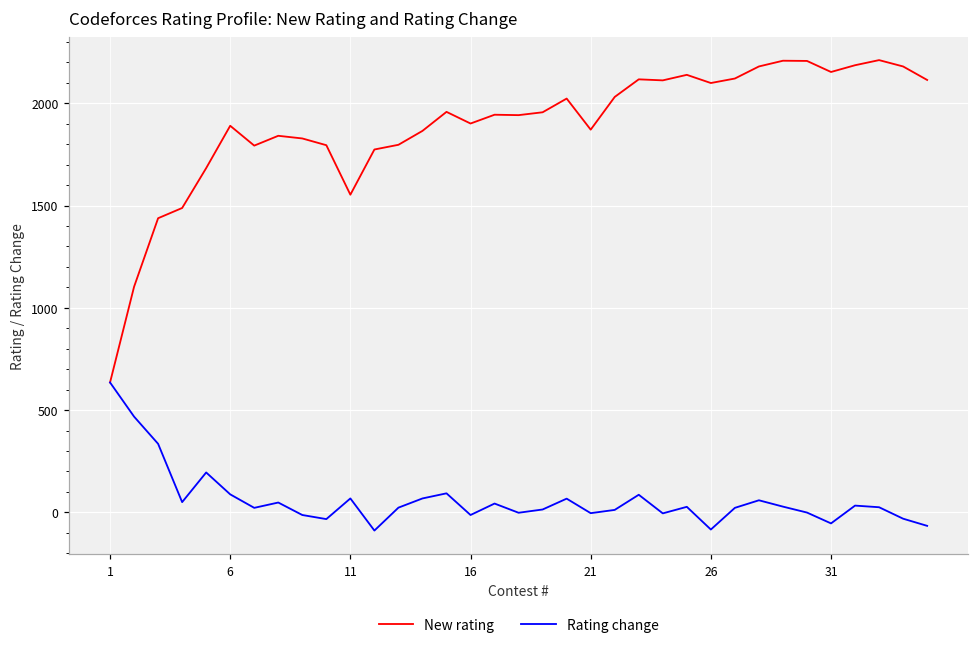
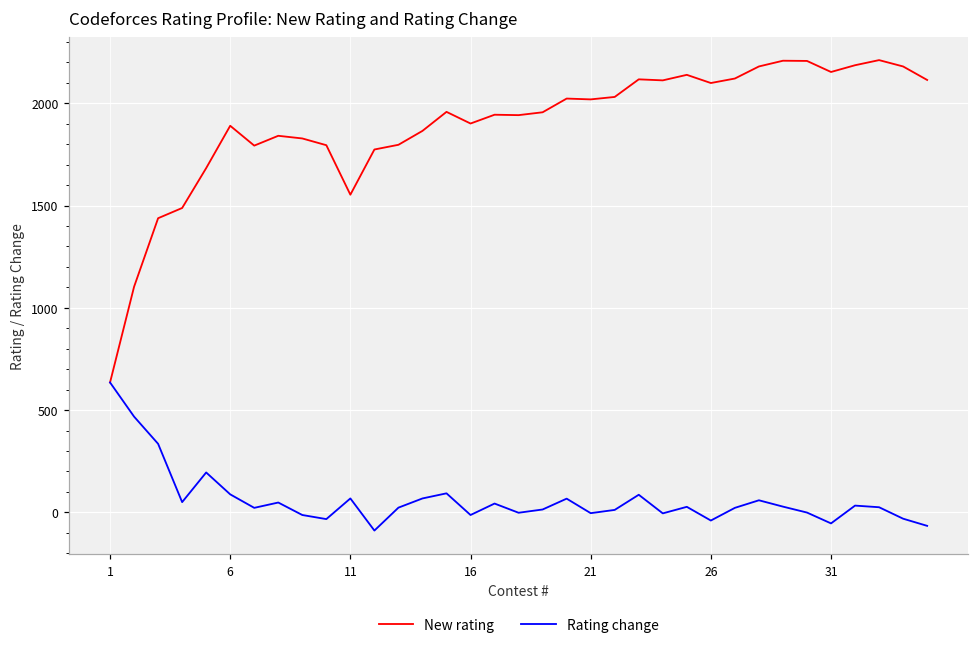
  {
    "New rating": {
      "6": 1890,
      "11": 1550,
      "16": 1900,
-     "21": 1870,
+     "21": 2020,
      "26": 2100,
      "31": 2150
    },
    "Rating change": {
      "6": 90,
      "11": 70,
      "16": -10,
      "21": 0,
-     "26": -80,
+     "26": -40,
      "31": -50
    }
  }
